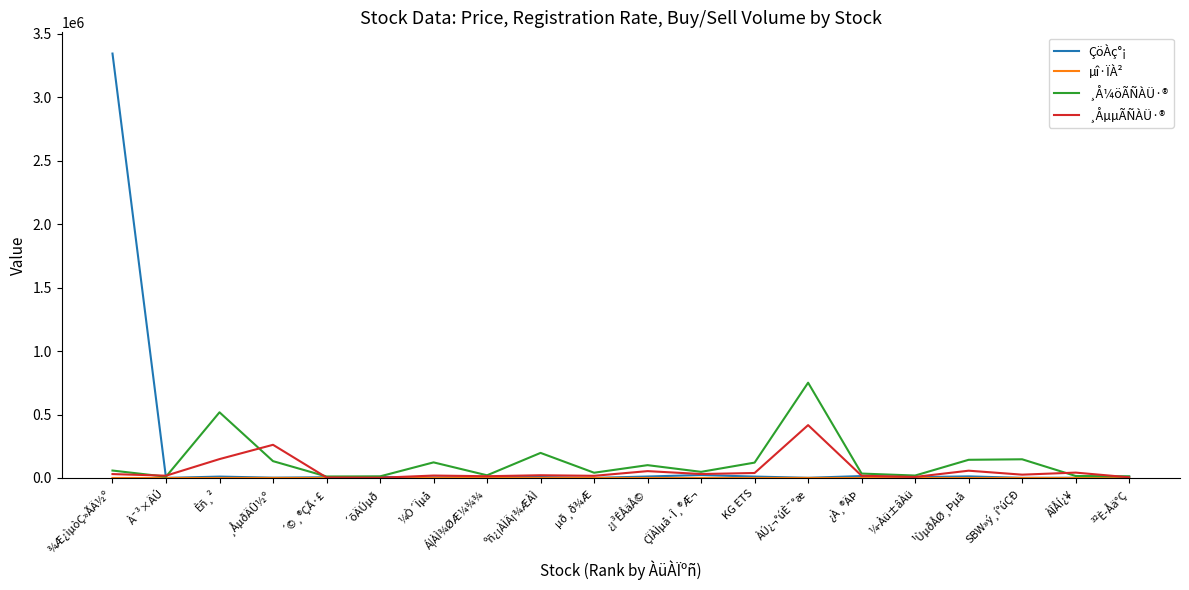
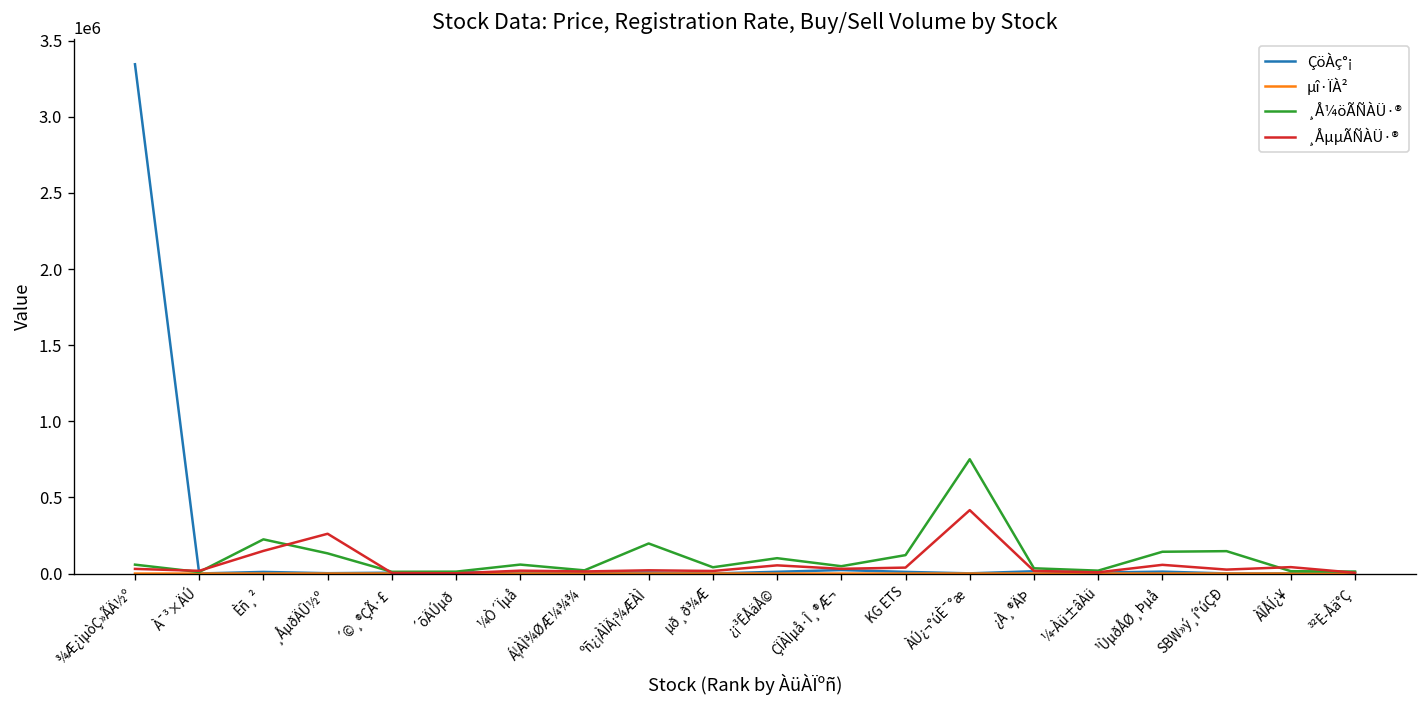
  {
    "ÇöÀç°¡": {
      "¾Æ¿ìµòÇ»ÃÄ½º": 3350000
    },
    "µî·ÏÀ²": {
      "¾Æ¿ìµòÇ»ÃÄ½º": 0,
      "ÇÏÀÌµå·Î¸®Æ¬": 0
    },
    "¸Å¼öÃÑÀÜ·®": {
      "¾Æ¿ìµòÇ»ÃÄ½º": 60000,
-     "Èñ¸²": 520000,
+     "Èñ¸²": 220000,
      "¸ÅµðÄÛ½º": 130000,
-     "¼Ò´Ïµå": 120000,
+     "¼Ò´Ïµå": 60000,
      "ºñ¿¡ÀÌÄ¡¾ÆÀÌ": 200000,
      "µð¸ð¾Æ": 40000,
      "¿¡³ÊÅäÅ©": 100000,
      "KG ETS": 120000,
      "ÀÚ¿¬°úÈ¯°æ": 750000,
      "¹ÙµðÅØ¸Þµå": 140000,
      "SBW»ý¸í°úÇÐ": 150000
    },
    "¸ÅµµÃÑÀÜ·®": {
      "¾Æ¿ìµòÇ»ÃÄ½º": 30000,
      "Èñ¸²": 150000,
      "¸ÅµðÄÛ½º": 260000,
      "¿¡³ÊÅäÅ©": 50000,
      "KG ETS": 40000,
      "ÀÚ¿¬°úÈ¯°æ": 420000,
      "¹ÙµðÅØ¸Þµå": 60000,
      "SBW»ý¸í°úÇÐ": 30000,
      "ÀÎÅÍ¿¥": 40000
    }
  }
